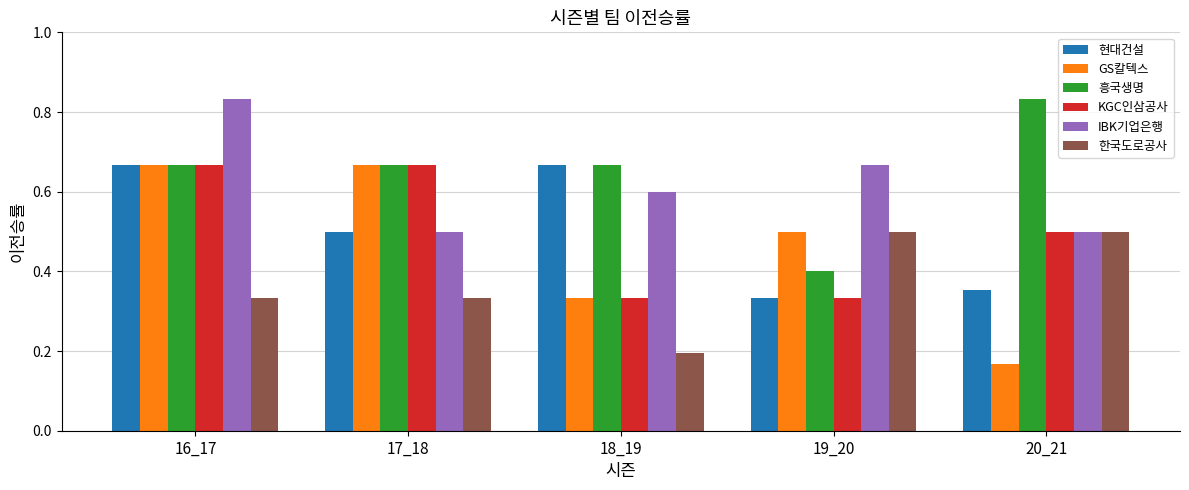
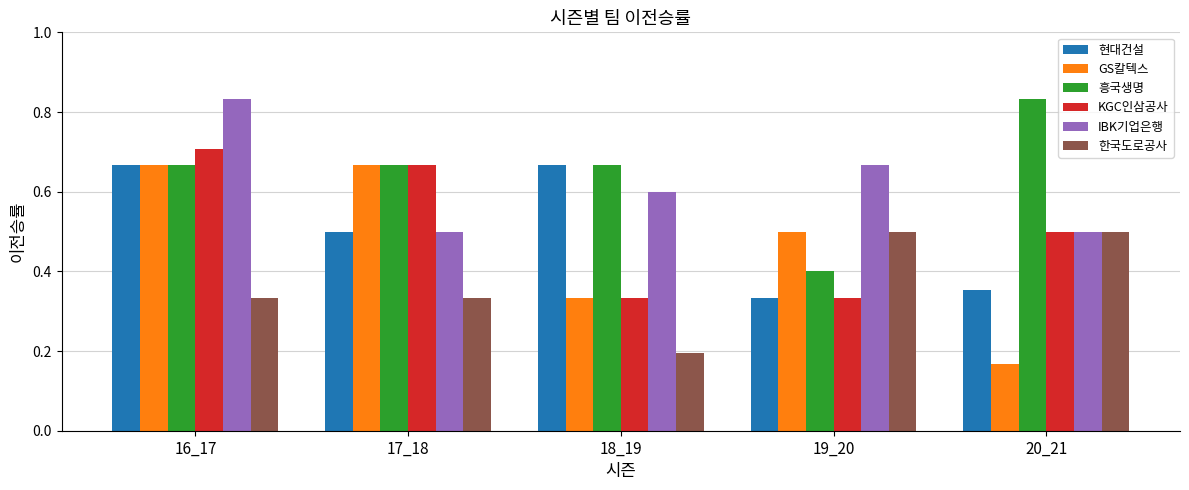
  {
    "현대건설": {
      "16_17": 0.67,
      "17_18": 0.50,
      "18_19": 0.67,
      "19_20": 0.33,
      "20_21": 0.35
    },
    "GS칼텍스": {
      "16_17": 0.67,
      "17_18": 0.67,
      "18_19": 0.33,
      "19_20": 0.50,
      "20_21": 0.17
    },
    "흥국생명": {
      "16_17": 0.67,
      "17_18": 0.67,
      "18_19": 0.67,
      "19_20": 0.40,
      "20_21": 0.83
    },
    "KGC인삼공사": {
-     "16_17": 0.67,
+     "16_17": 0.71,
      "17_18": 0.67,
      "18_19": 0.33,
      "19_20": 0.33,
      "20_21": 0.50
    },
    "IBK기업은행": {
      "16_17": 0.83,
      "17_18": 0.50,
      "18_19": 0.60,
      "19_20": 0.67,
      "20_21": 0.50
    },
    "한국도로공사": {
      "16_17": 0.33,
      "17_18": 0.33,
      "18_19": 0.20,
      "19_20": 0.50,
      "20_21": 0.50
    }
  }
